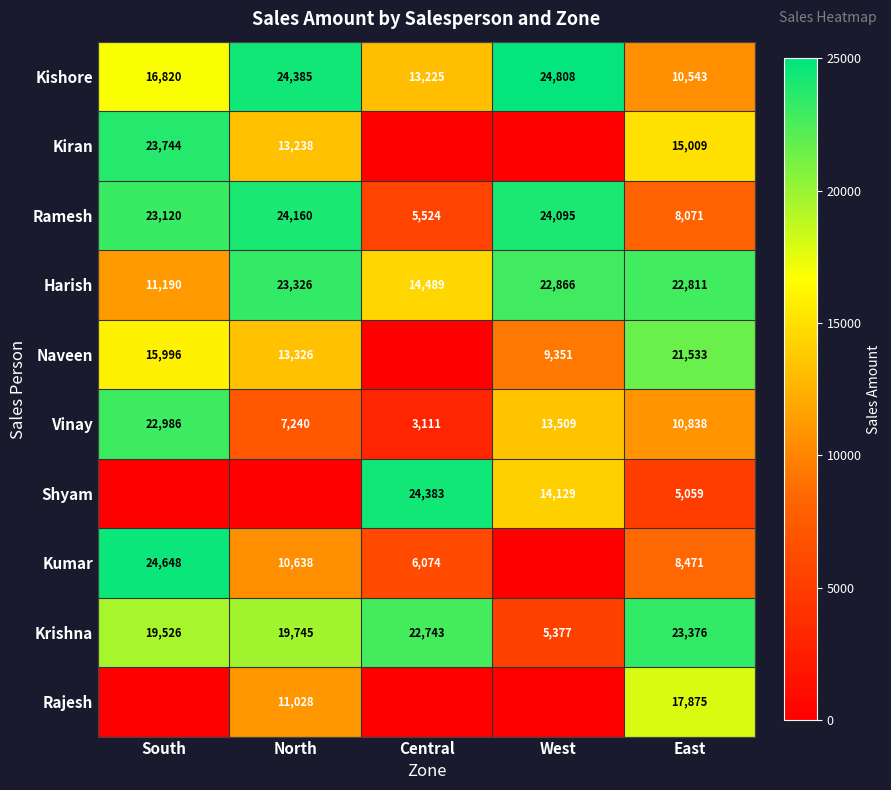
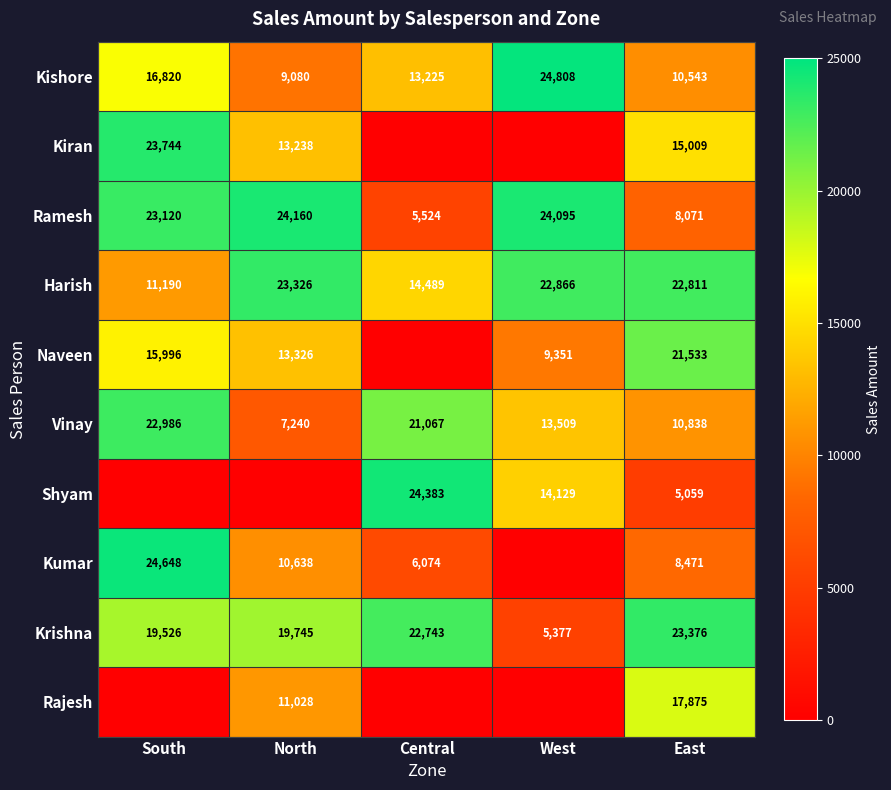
  {
    "Kishore": {
      "South": "16,820",
-     "North": "24,385",
+     "North": "9,080",
      "Central": "13,225",
      "West": "24,808",
      "East": "10,543"
    },
    "Kiran": {
      "South": "23,744",
      "North": "13,238",
      "East": "15,009"
    },
    "Ramesh": {
      "South": "23,120",
      "North": "24,160",
      "Central": "5,524",
      "West": "24,095",
      "East": "8,071"
    },
    "Harish": {
      "South": "11,190",
      "North": "23,326",
      "Central": "14,489",
      "West": "22,866",
      "East": "22,811"
    },
    "Naveen": {
      "South": "15,996",
      "North": "13,326",
      "West": "9,351",
      "East": "21,533"
    },
    "Vinay": {
      "South": "22,986",
      "North": "7,240",
-     "Central": "3,111",
+     "Central": "21,067",
      "West": "13,509",
      "East": "10,838"
    },
    "Shyam": {
      "Central": "24,383",
      "West": "14,129",
      "East": "5,059"
    },
    "Kumar": {
      "South": "24,648",
      "North": "10,638",
      "Central": "6,074",
      "East": "8,471"
    },
    "Krishna": {
      "South": "19,526",
      "North": "19,745",
      "Central": "22,743",
      "West": "5,377",
      "East": "23,376"
    },
    "Rajesh": {
      "North": "11,028",
      "East": "17,875"
    }
  }
